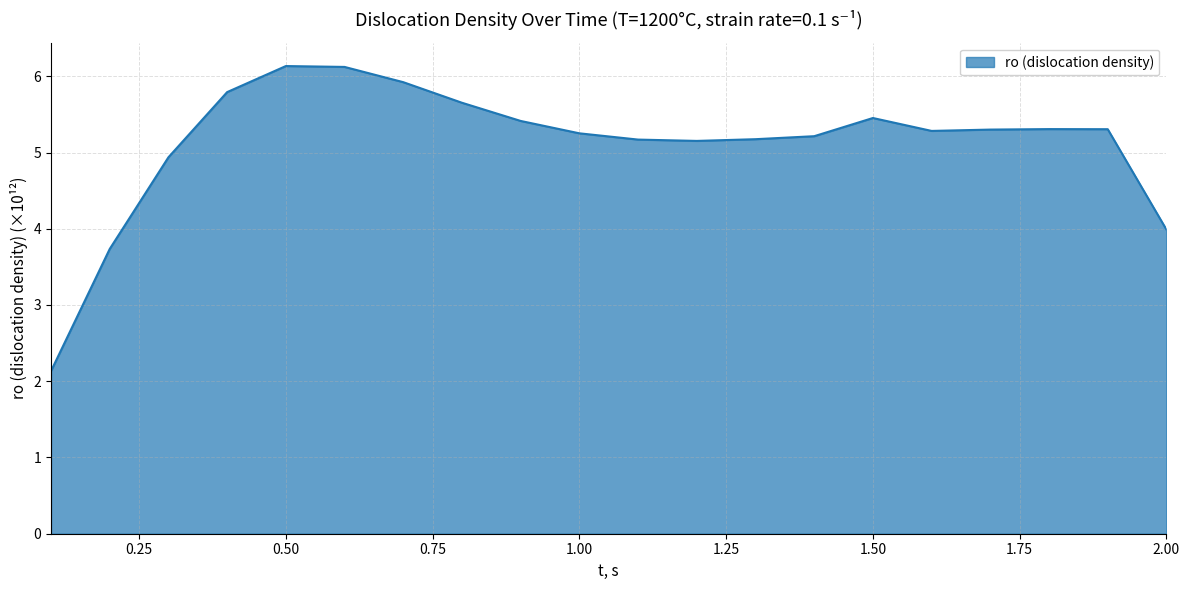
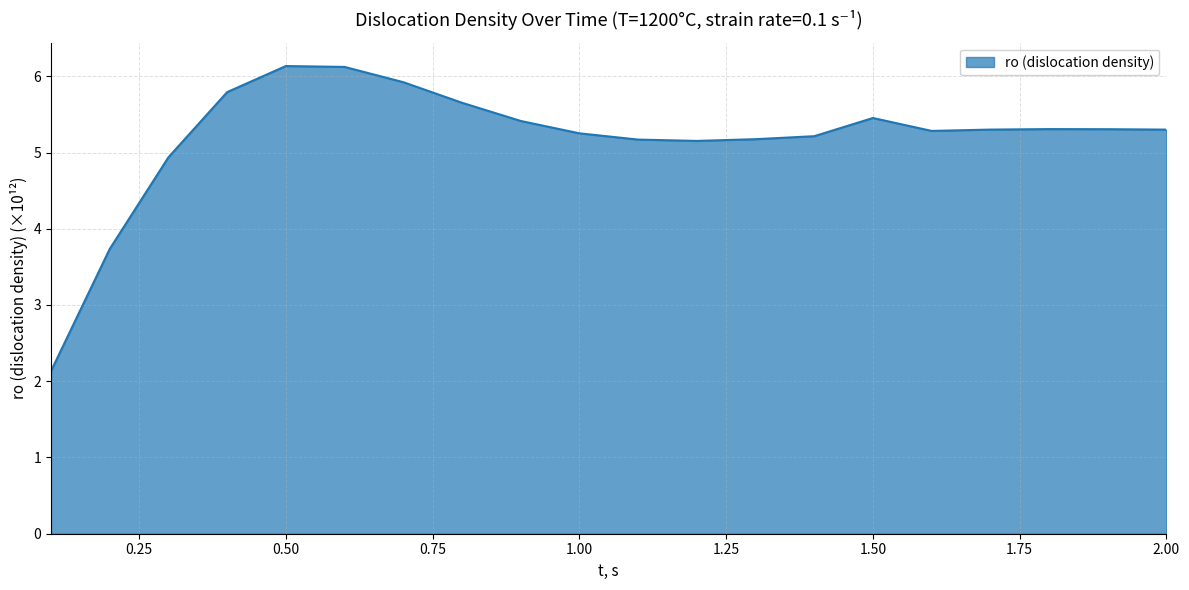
  {
    "0.50": 6.1,
    "1.00": 5.3,
    "1.50": 5.5,
-   "2.00": 4.0
+   "2.00": 5.3
  }
